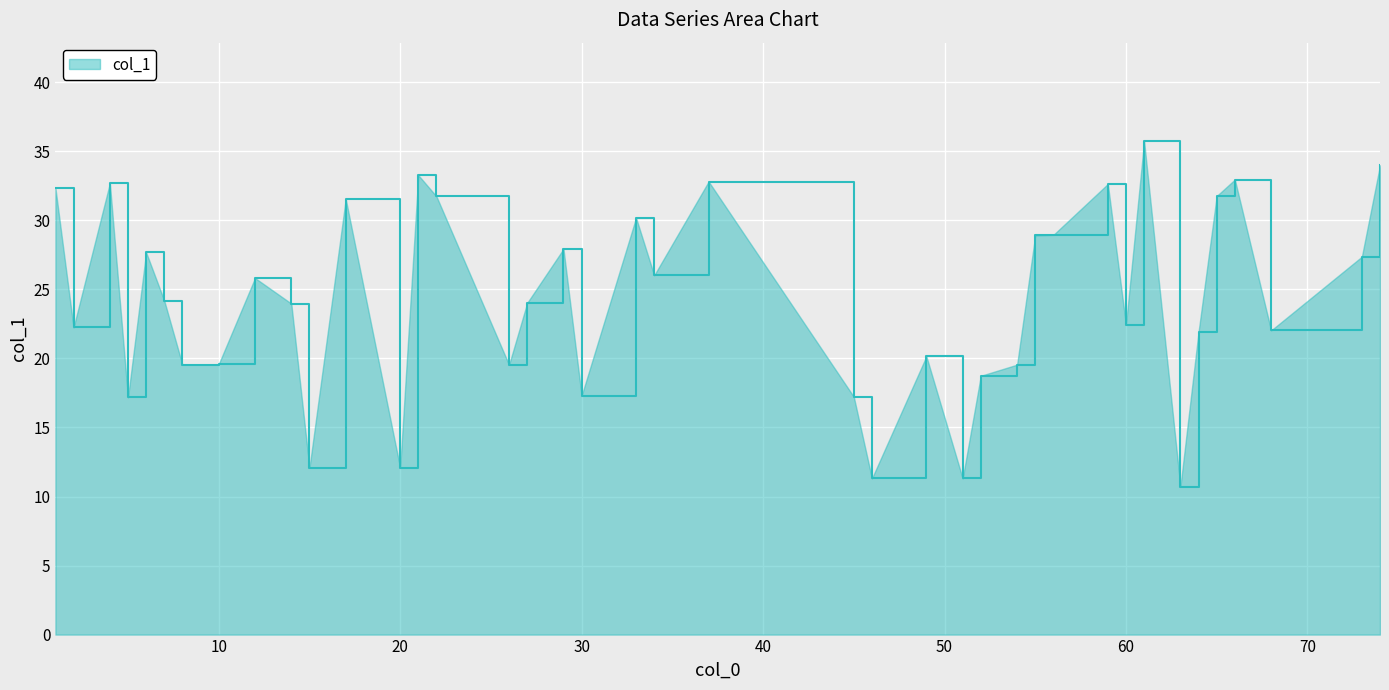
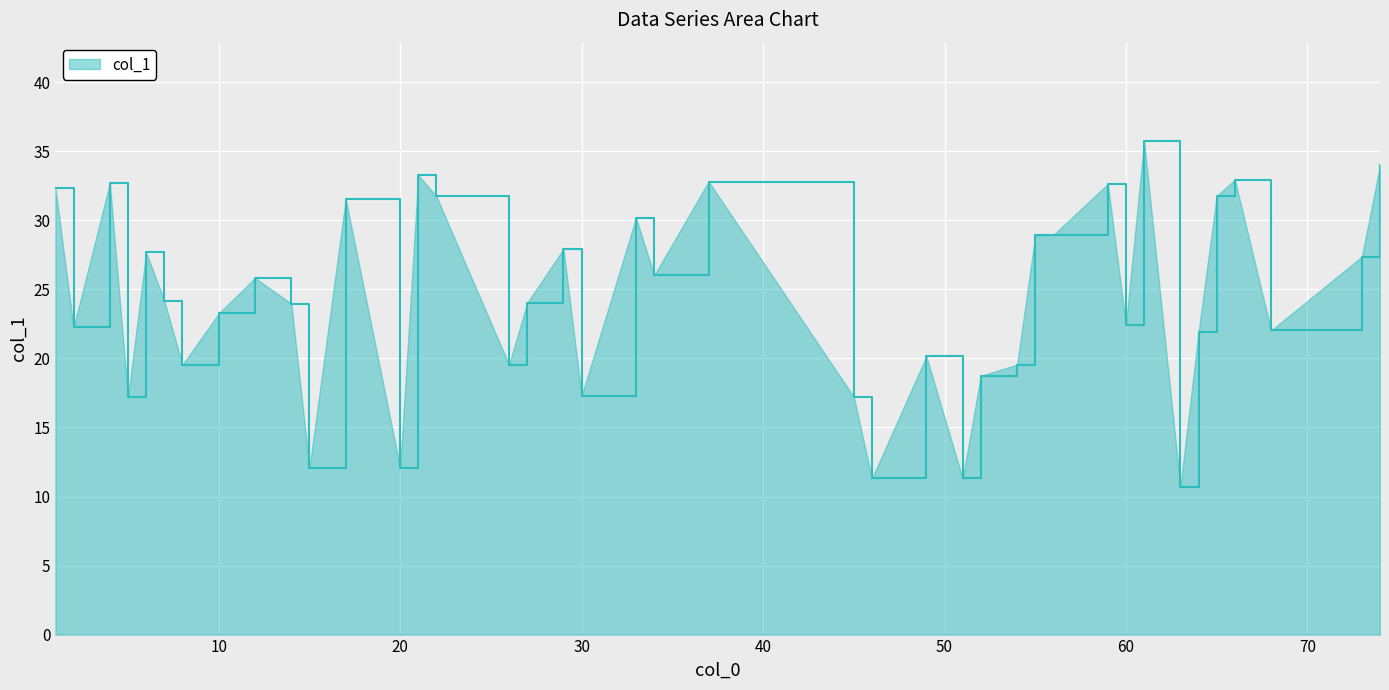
  {
-   "10": 19.6,
+   "10": 23.3,
    "20": 12.1,
    "30": 17.3,
    "60": 22.4
  }
